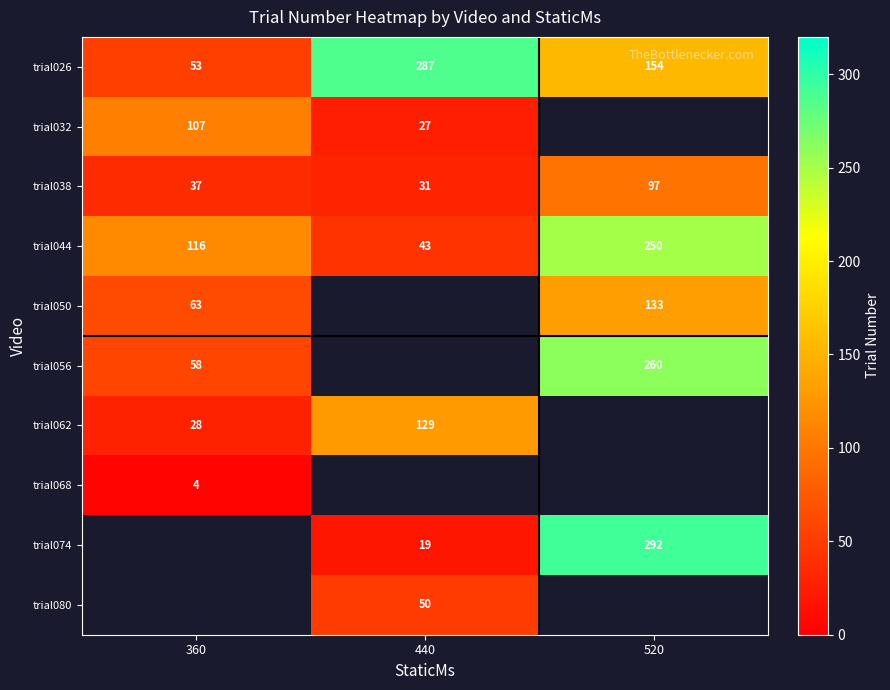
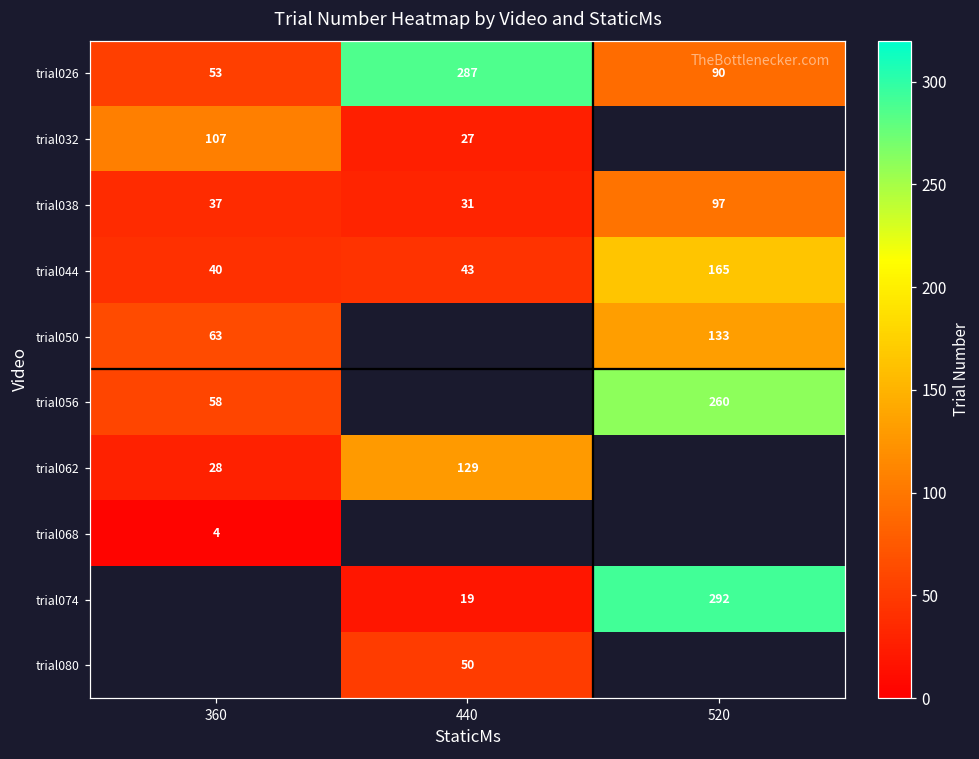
  {
    "trial026": {
      "360": 53,
      "440": 287,
-     "520": 154
+     "520": 90
    },
    "trial032": {
      "360": 107,
      "440": 27
    },
    "trial038": {
      "360": 37,
      "440": 31,
      "520": 97
    },
    "trial044": {
-     "360": 116,
+     "360": 40,
      "440": 43,
-     "520": 250
+     "520": 165
    },
    "trial050": {
      "360": 63,
      "520": 133
    },
    "trial056": {
      "360": 58,
      "520": 260
    },
    "trial062": {
      "360": 28,
      "440": 129
    },
    "trial068": {
      "360": 4
    },
    "trial074": {
      "440": 19,
      "520": 292
    },
    "trial080": {
      "440": 50
    }
  }
